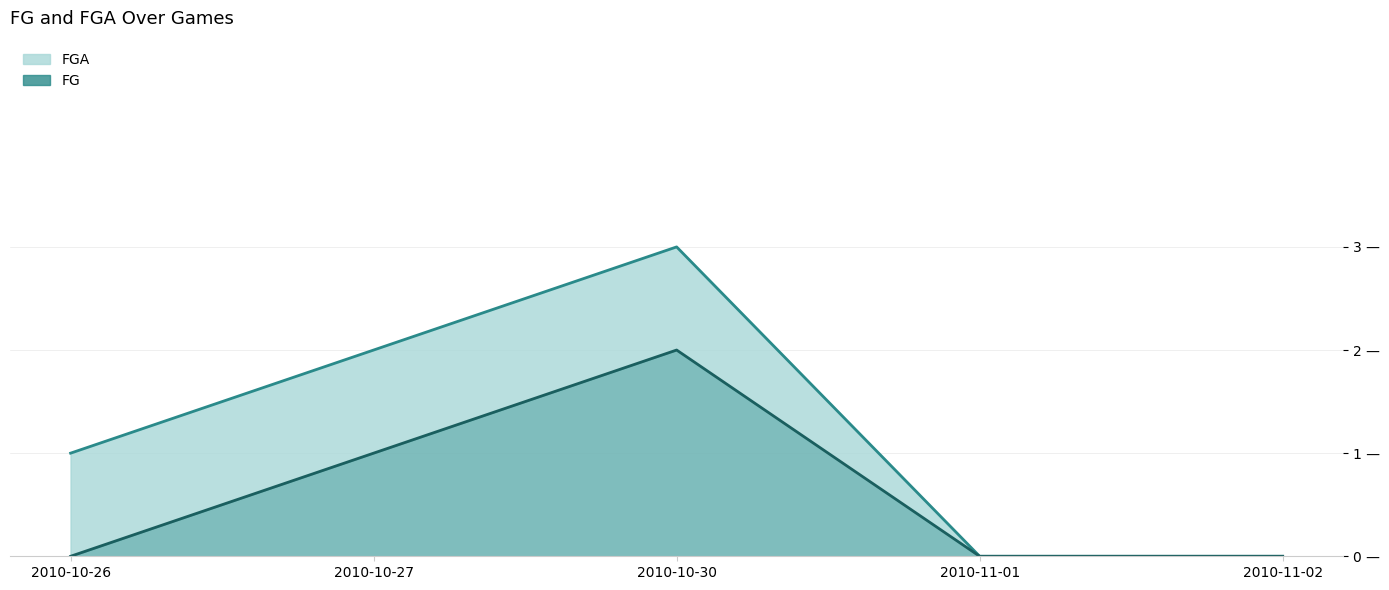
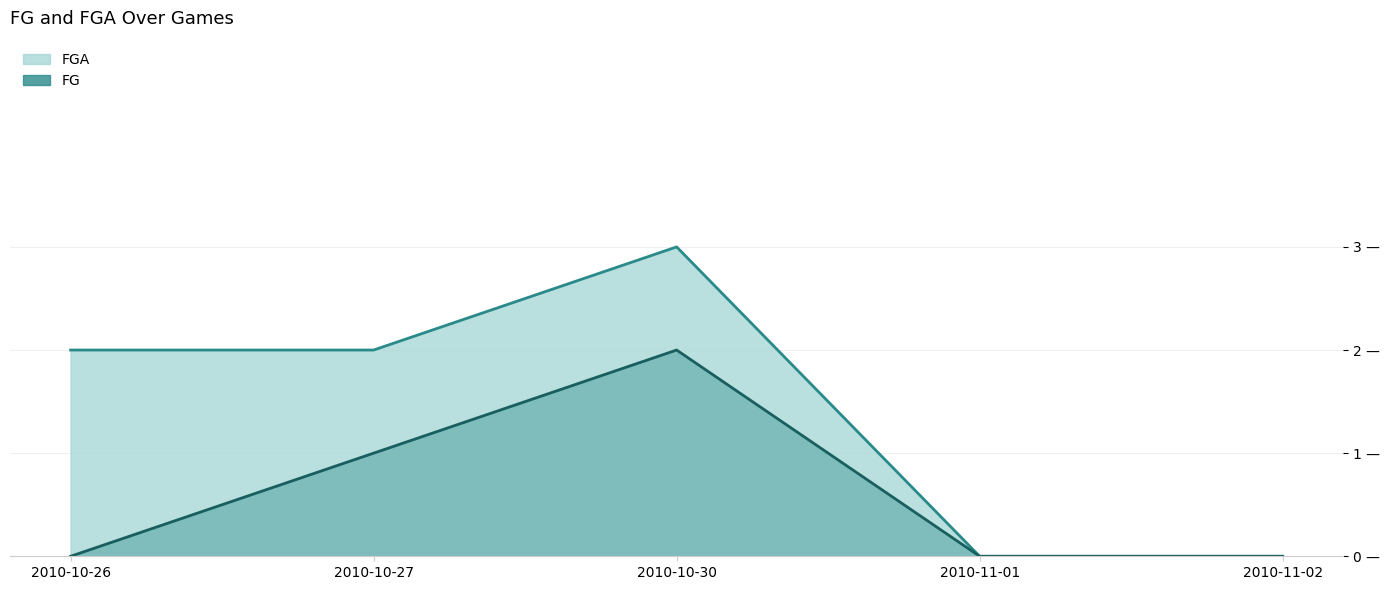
  {
    "FGA": {
-     "2010-10-26": "1 —",
+     "2010-10-26": "2 —",
      "2010-10-27": "2 —",
      "2010-10-30": "3 —"
    }
  }
